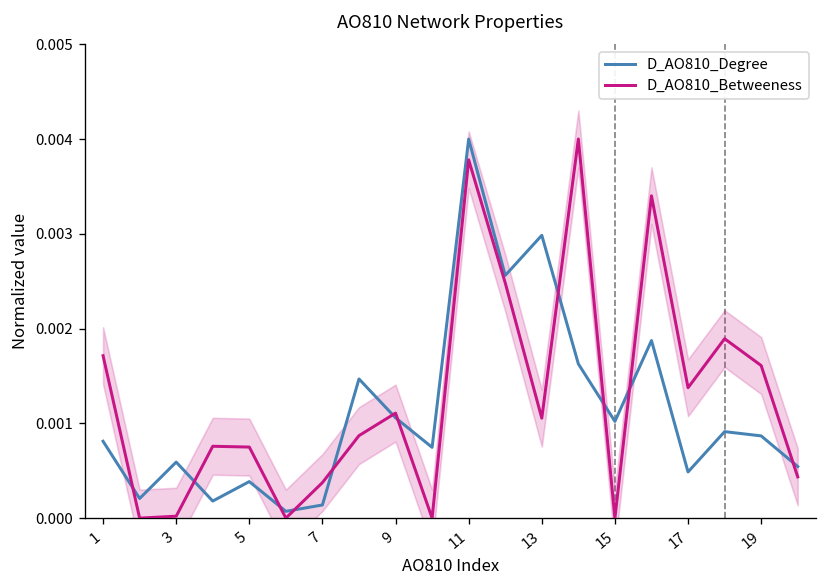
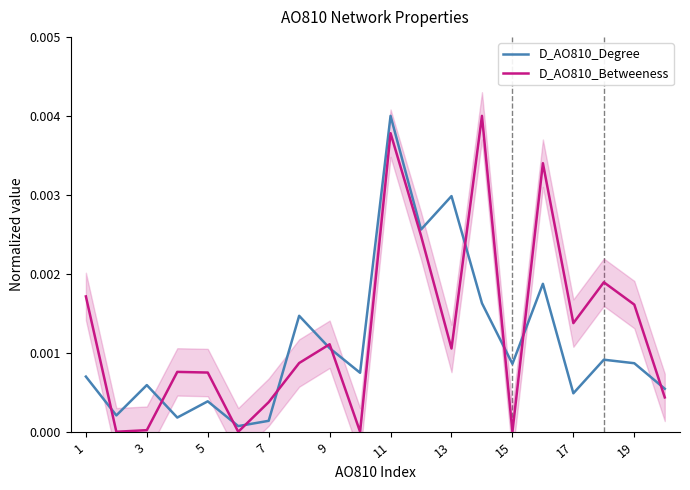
  {
    "D_AO810_Degree": {
-     "1": 0.0008,
+     "1": 0.0007,
      "3": 0.0006,
      "5": 0.0004,
      "7": 0.0001,
      "9": 0.0011,
      "11": 0.0040,
      "13": 0.0030,
-     "15": 0.0010,
+     "15": 0.0009,
      "17": 0.0005,
      "19": 0.0009
    }
  }
